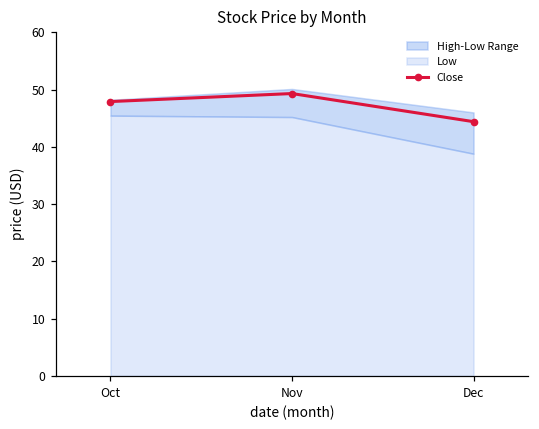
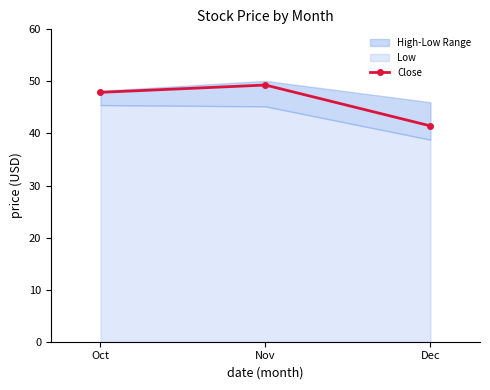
  {
    "Close": {
      "Nov": 49,
-     "Dec": 44
+     "Dec": 41
    }
  }
